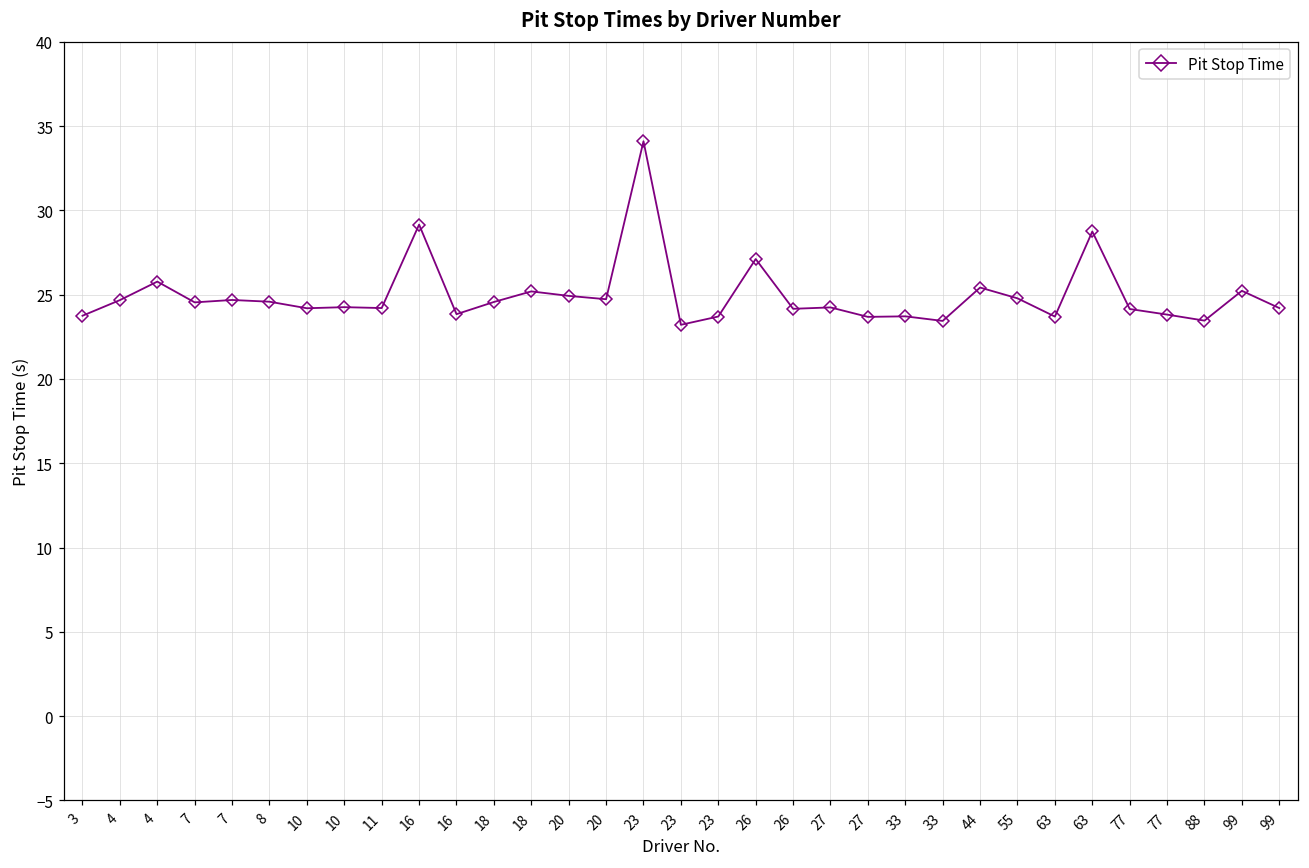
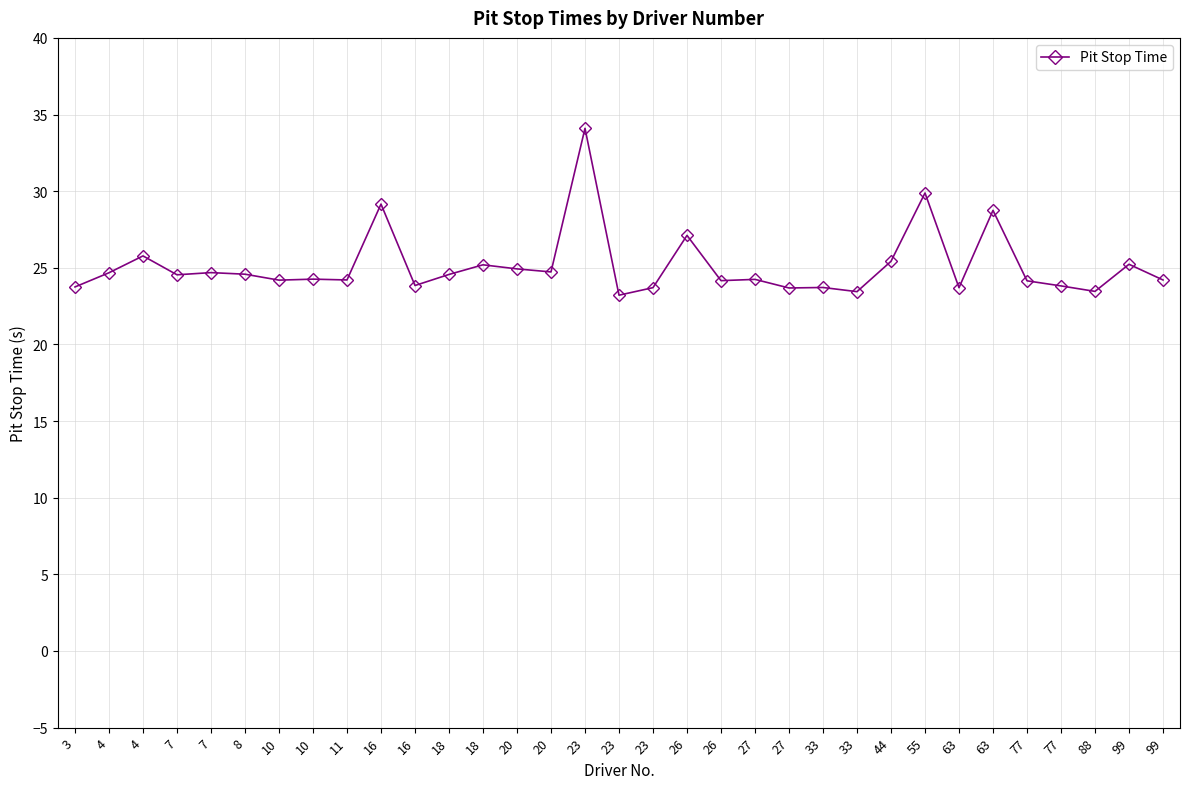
  {
    "3": 23.8,
    "8": 24.6,
    "11": 24.2,
    "44": 25.4,
-   "55": 24.8,
+   "55": 29.9,
    "88": 23.5
  }
